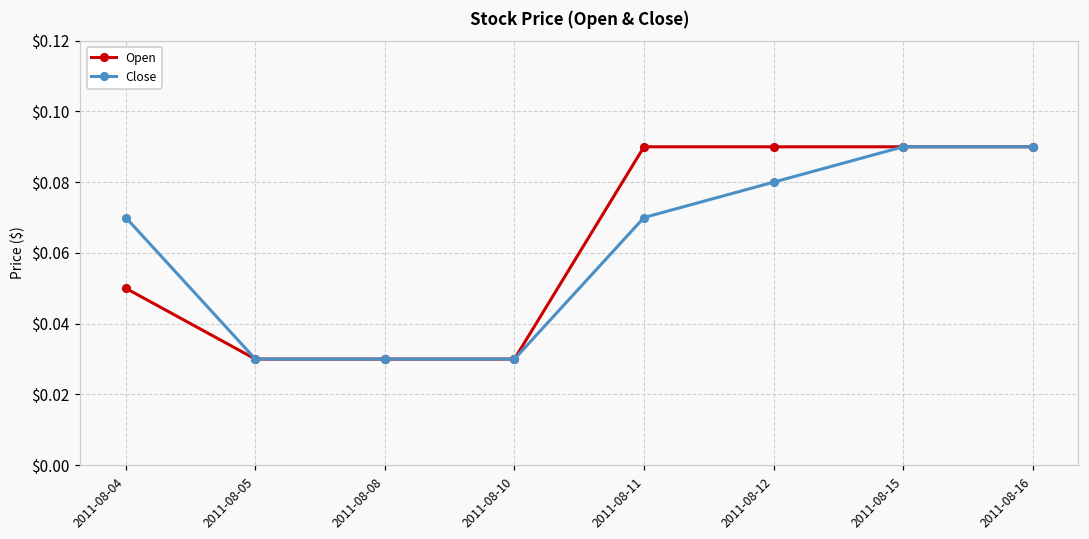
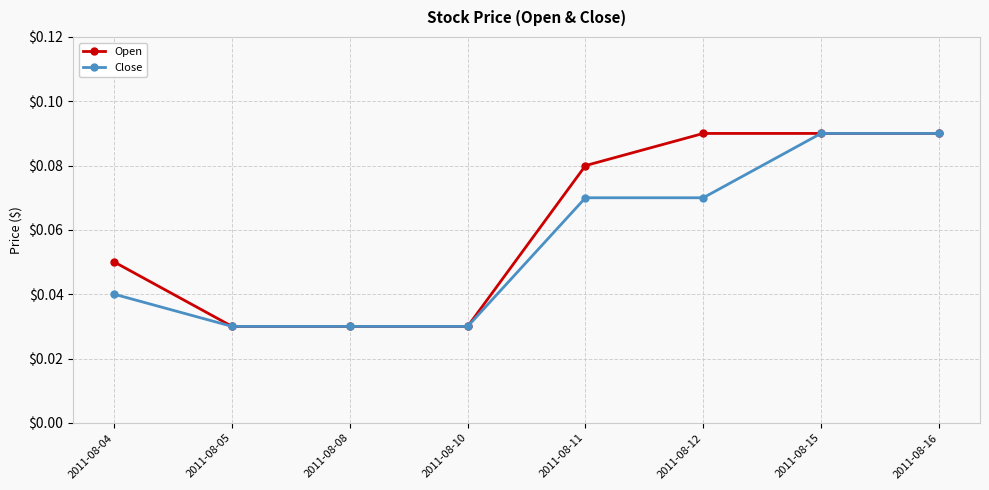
  {
    "Open": {
      "2011-08-04": "$0.05",
-     "2011-08-11": "$0.09",
+     "2011-08-11": "$0.08",
      "2011-08-12": "$0.09"
    },
    "Close": {
-     "2011-08-04": "$0.07",
+     "2011-08-04": "$0.04",
      "2011-08-11": "$0.07",
-     "2011-08-12": "$0.08"
+     "2011-08-12": "$0.07"
    }
  }
